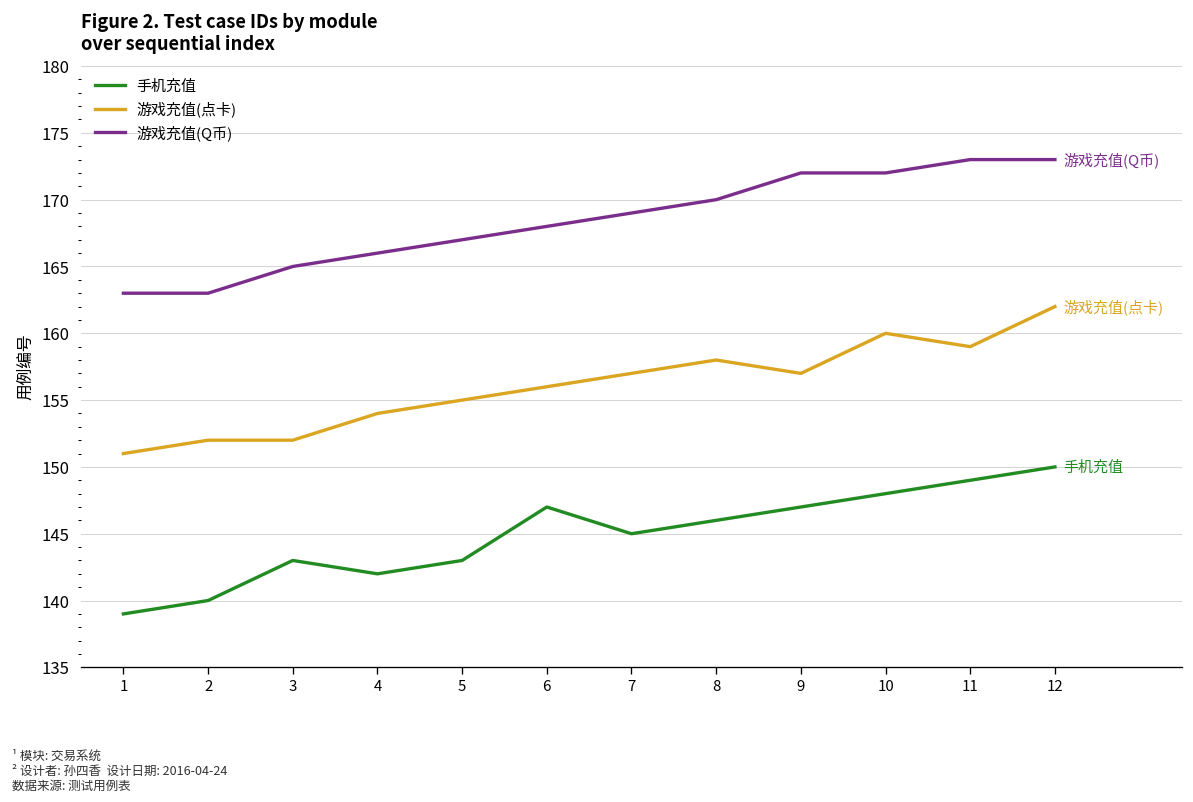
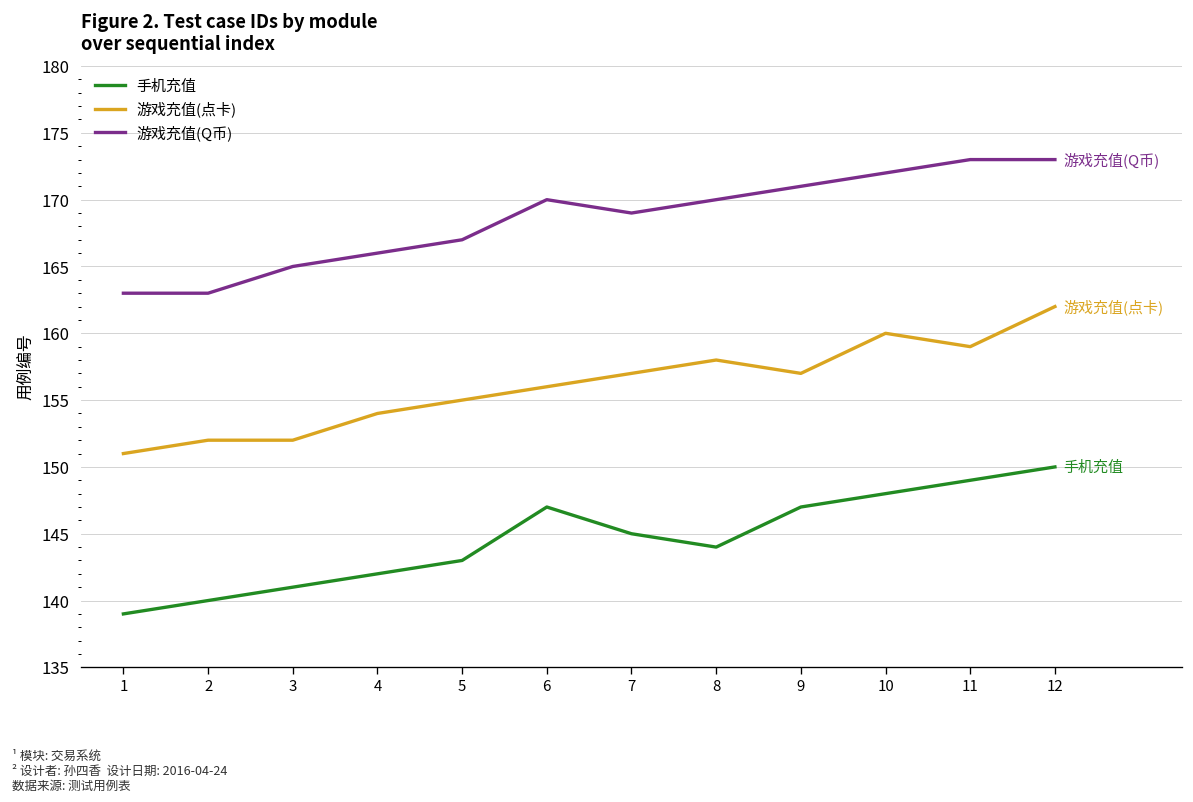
  {
    "手机充值": {
      "1": 139,
      "2": 140,
-     "3": 143,
+     "3": 141,
      "4": 142,
      "5": 143,
      "6": 147,
      "7": 145,
-     "8": 146,
+     "8": 144,
      "9": 147,
      "10": 148,
      "11": 149,
      "12": 150
    },
    "游戏充值(点卡)": {
      "1": 151,
      "2": 152,
      "3": 152,
      "4": 154,
      "5": 155,
      "6": 156,
      "7": 157,
      "8": 158,
      "9": 157,
      "10": 160,
      "11": 159,
      "12": 162
    },
    "游戏充值(Q币)": {
      "1": 163,
      "2": 163,
      "3": 165,
      "4": 166,
      "5": 167,
-     "6": 168,
+     "6": 170,
      "7": 169,
      "8": 170,
-     "9": 172,
+     "9": 171,
      "10": 172,
      "11": 173,
      "12": 173
    }
  }
